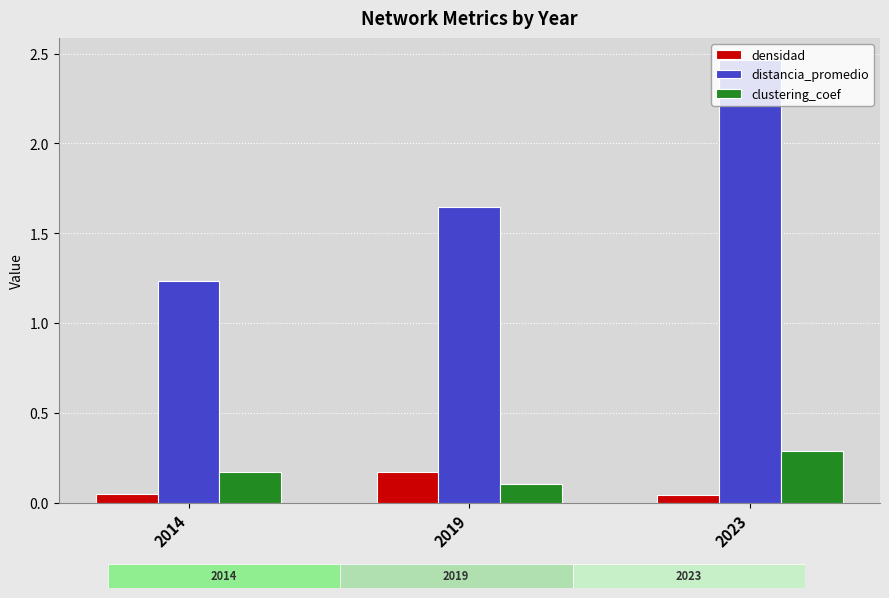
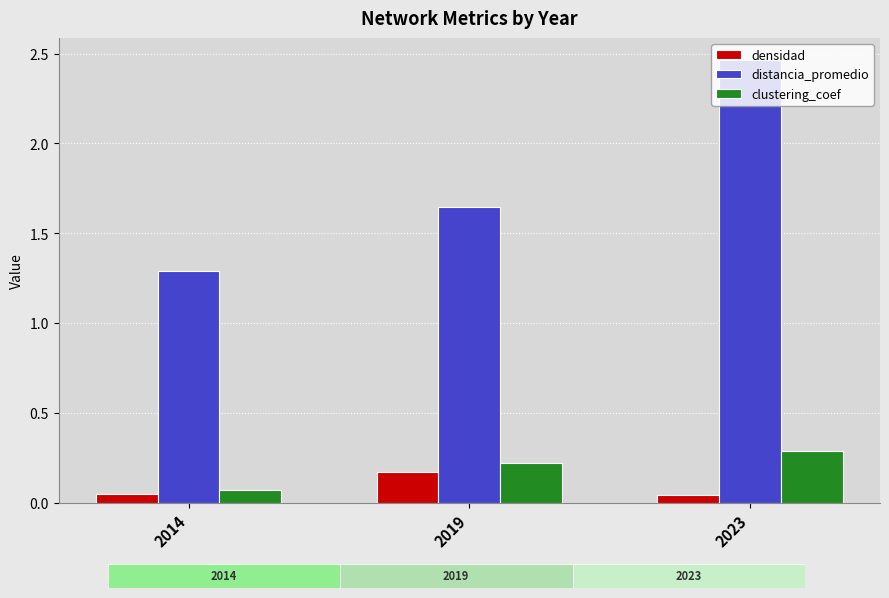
  {
    "densidad": {
      "2014": 0.05,
      "2019": 0.17,
      "2023": 0.04
    },
    "distancia_promedio": {
-     "2014": 1.23,
+     "2014": 1.29,
      "2019": 1.64
    },
    "clustering_coef": {
-     "2014": 0.17,
-     "2019": 0.10,
+     "2014": 0.07,
+     "2019": 0.22,
      "2023": 0.28
    }
  }
